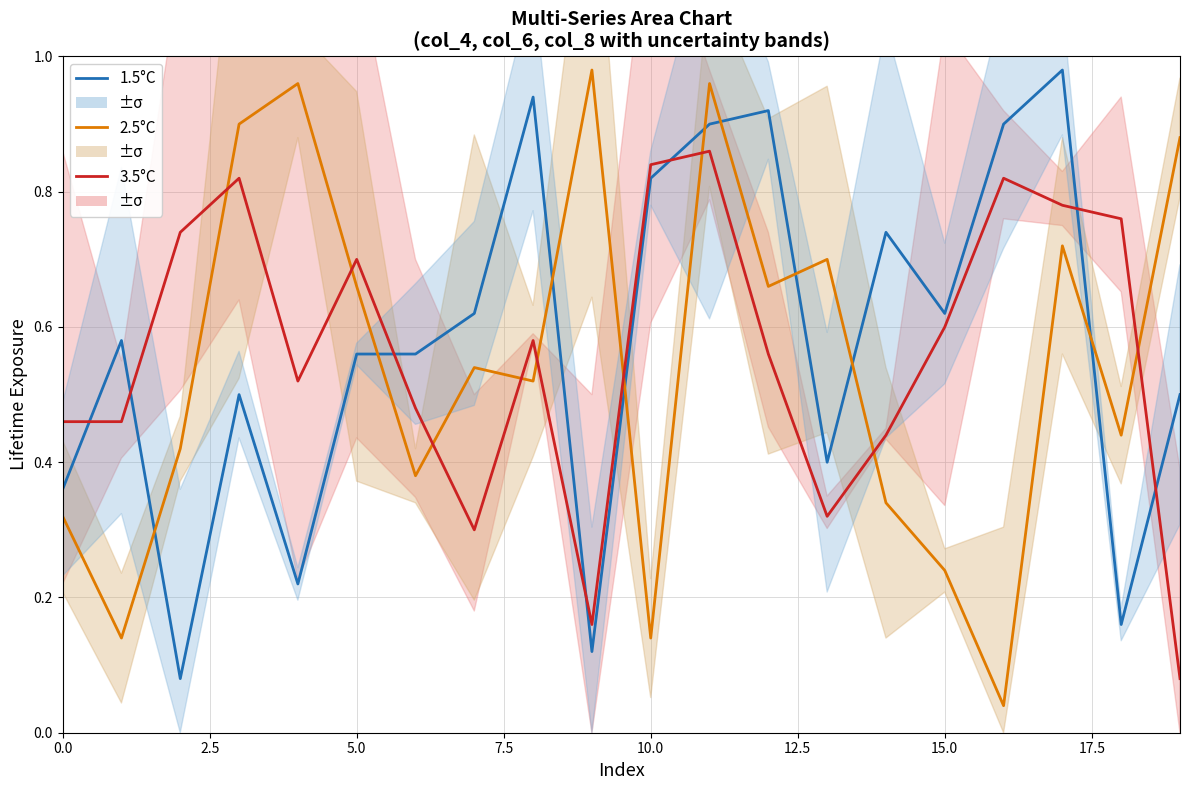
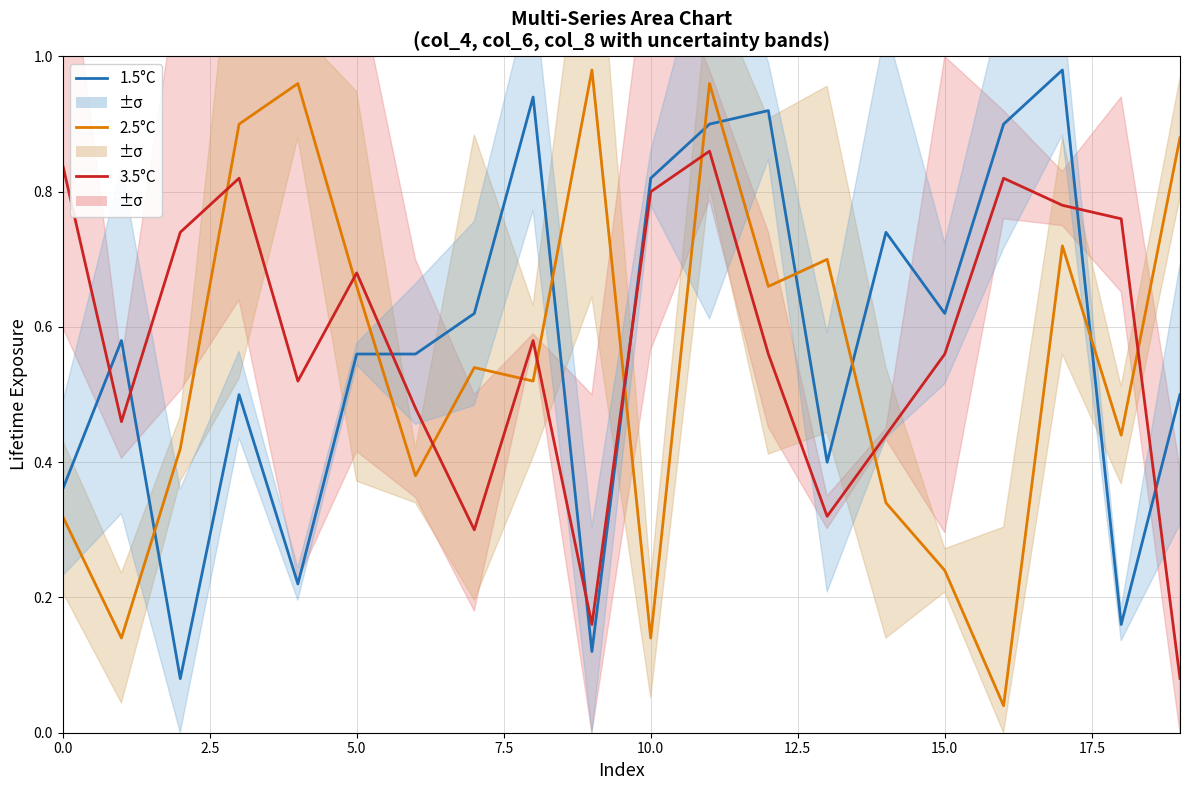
  {
    "1.5°C": {
      "0.0": 0.36,
      "5.0": 0.56,
      "10.0": 0.82,
      "15.0": 0.62
    },
    "2.5°C": {
      "0.0": 0.32,
      "5.0": 0.66,
      "10.0": 0.14,
      "15.0": 0.24
    },
    "3.5°C": {
-     "0.0": 0.46,
-     "5.0": 0.70,
-     "10.0": 0.84,
-     "15.0": 0.60
+     "0.0": 0.84,
+     "5.0": 0.68,
+     "10.0": 0.80,
+     "15.0": 0.56
    }
  }
